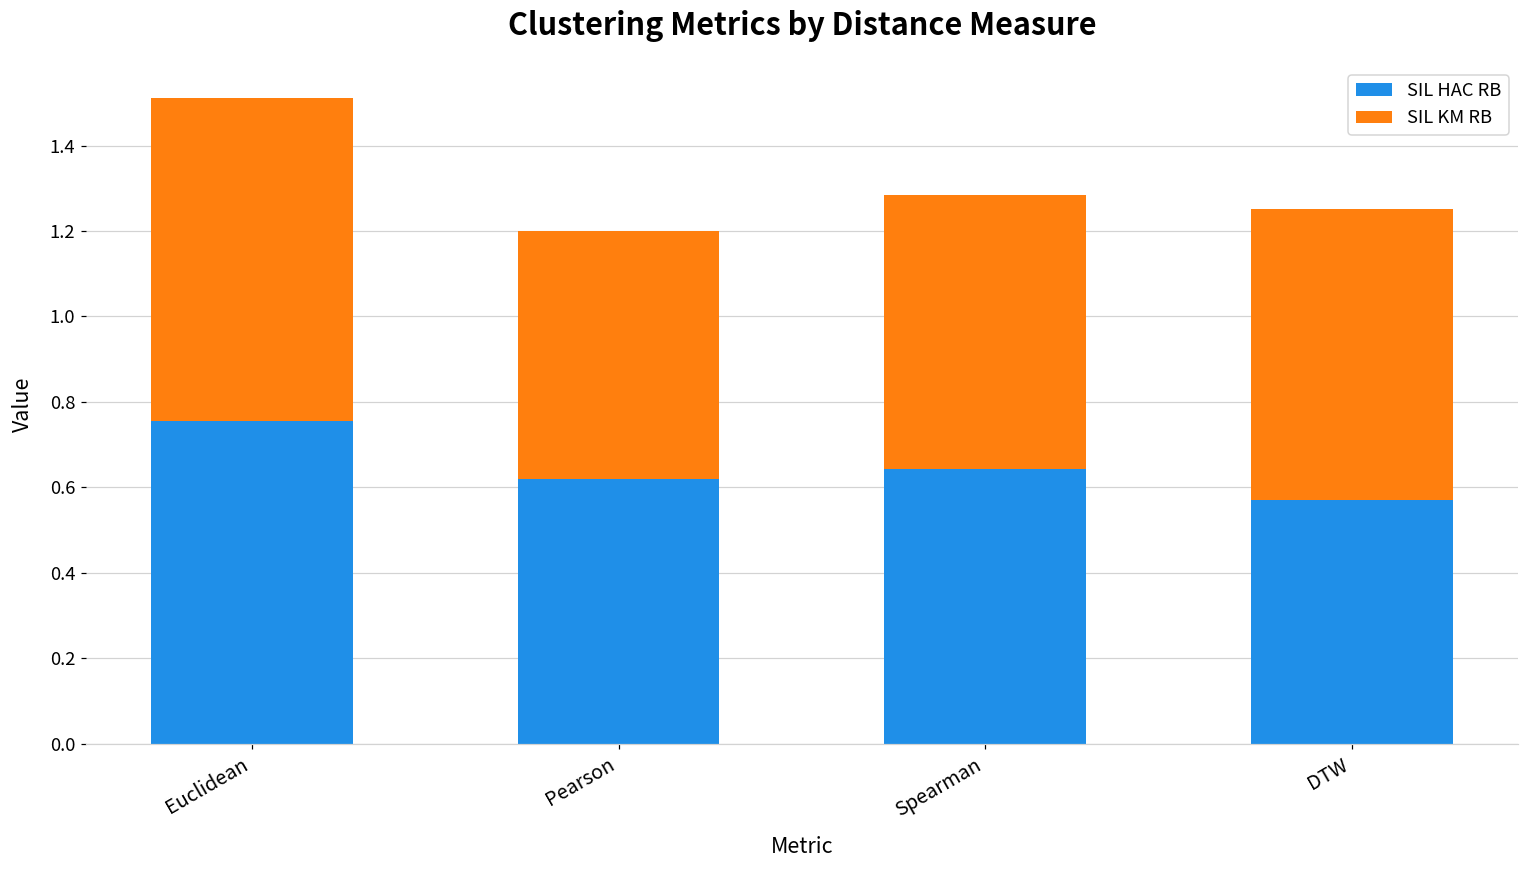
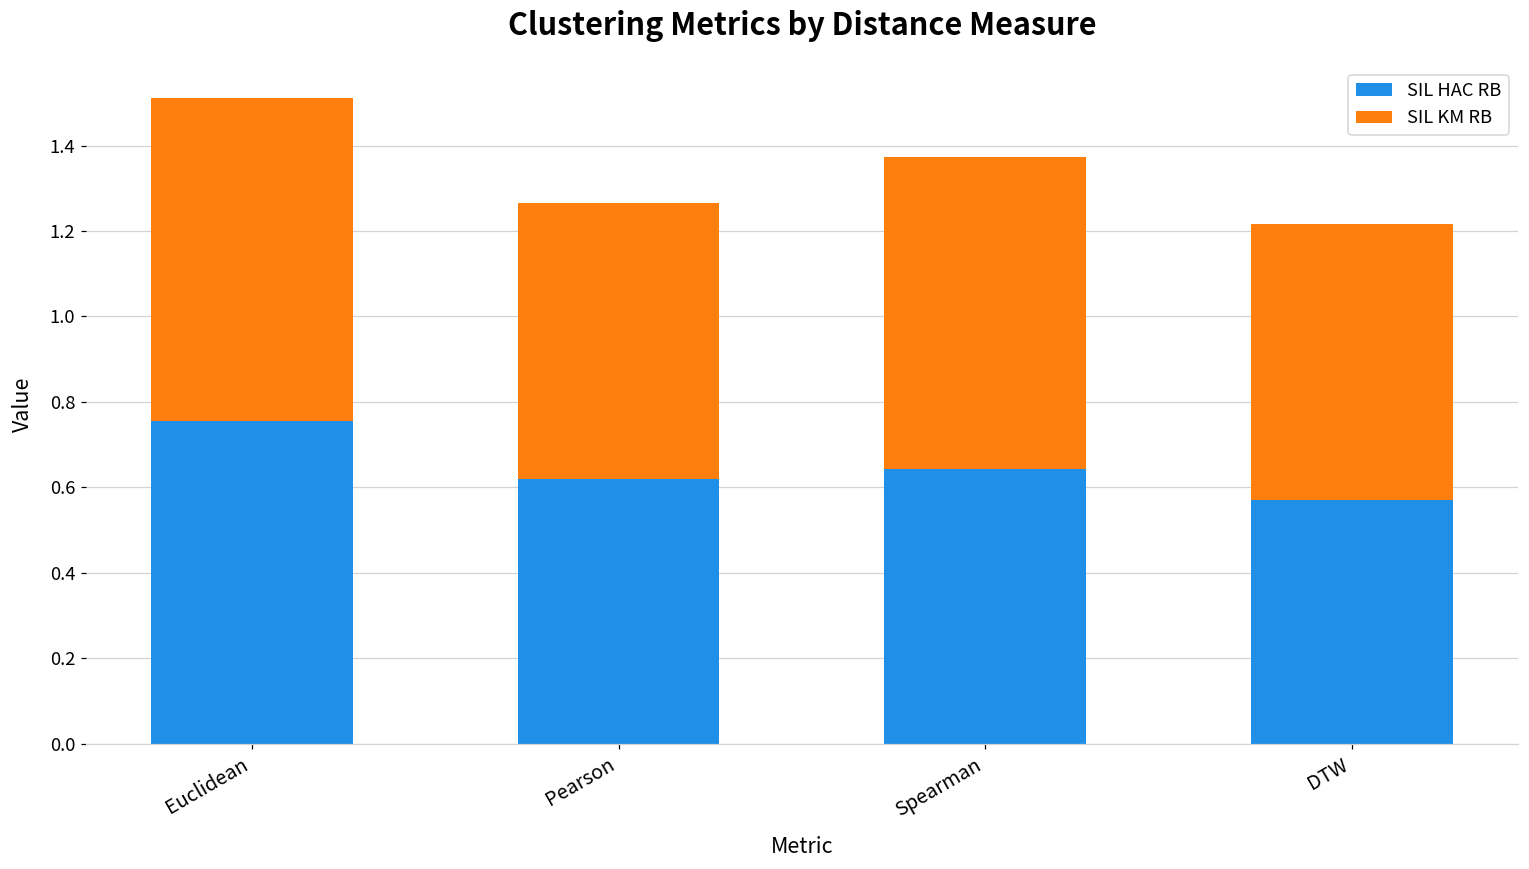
  {
    "SIL HAC RB": {
      "Euclidean": 0.76,
      "Pearson": 0.62,
      "Spearman": 0.64,
      "DTW": 0.57
    },
    "SIL KM RB": {
      "Euclidean": 0.76,
-     "Pearson": 0.58,
-     "Spearman": 0.64,
-     "DTW": 0.68
+     "Pearson": 0.65,
+     "Spearman": 0.73,
+     "DTW": 0.65
    }
  }
